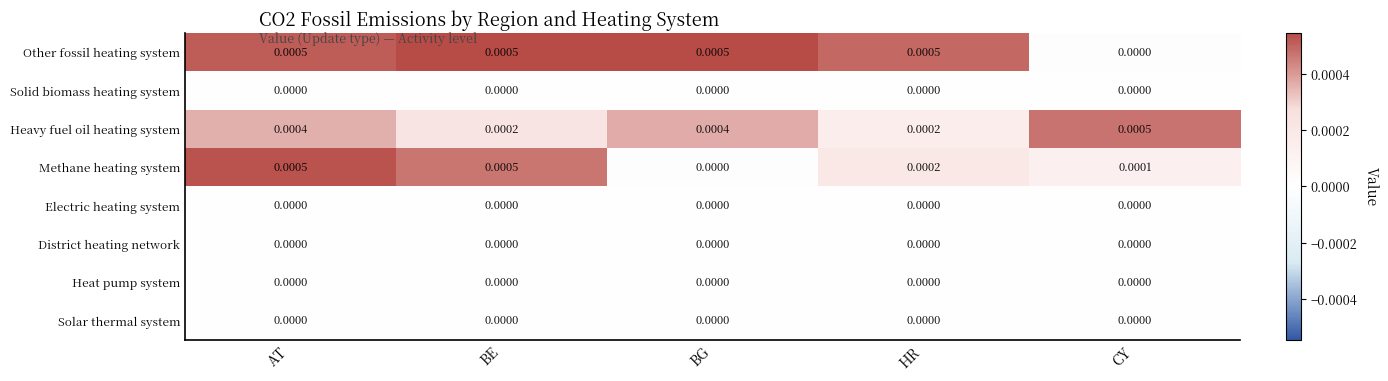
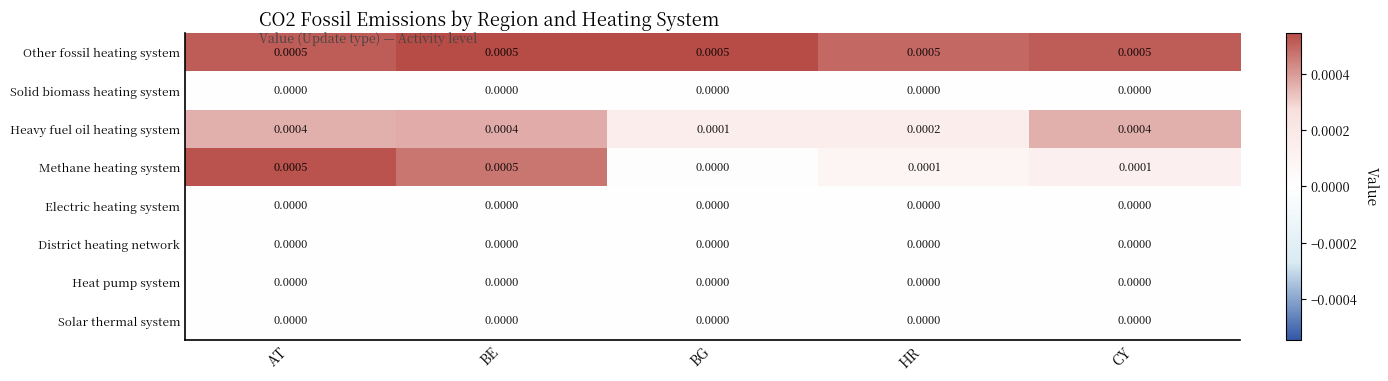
  {
    "Other fossil heating system": {
      "AT": 0.0005,
      "BE": 0.0005,
      "BG": 0.0005,
      "HR": 0.0005,
-     "CY": 0.0000
+     "CY": 0.0005
    },
    "Solid biomass heating system": {
      "AT": 0.0000,
      "BE": 0.0000,
      "BG": 0.0000,
      "HR": 0.0000,
      "CY": 0.0000
    },
    "Heavy fuel oil heating system": {
      "AT": 0.0004,
-     "BE": 0.0002,
-     "BG": 0.0004,
+     "BE": 0.0004,
+     "BG": 0.0001,
      "HR": 0.0002,
-     "CY": 0.0005
+     "CY": 0.0004
    },
    "Methane heating system": {
      "AT": 0.0005,
      "BE": 0.0005,
      "BG": 0.0000,
-     "HR": 0.0002,
+     "HR": 0.0001,
      "CY": 0.0001
    },
    "Electric heating system": {
      "AT": 0.0000,
      "BE": 0.0000,
      "BG": 0.0000,
      "HR": 0.0000,
      "CY": 0.0000
    },
    "District heating network": {
      "AT": 0.0000,
      "BE": 0.0000,
      "BG": 0.0000,
      "HR": 0.0000,
      "CY": 0.0000
    },
    "Heat pump system": {
      "AT": 0.0000,
      "BE": 0.0000,
      "BG": 0.0000,
      "HR": 0.0000,
      "CY": 0.0000
    },
    "Solar thermal system": {
      "AT": 0.0000,
      "BE": 0.0000,
      "BG": 0.0000,
      "HR": 0.0000,
      "CY": 0.0000
    }
  }
